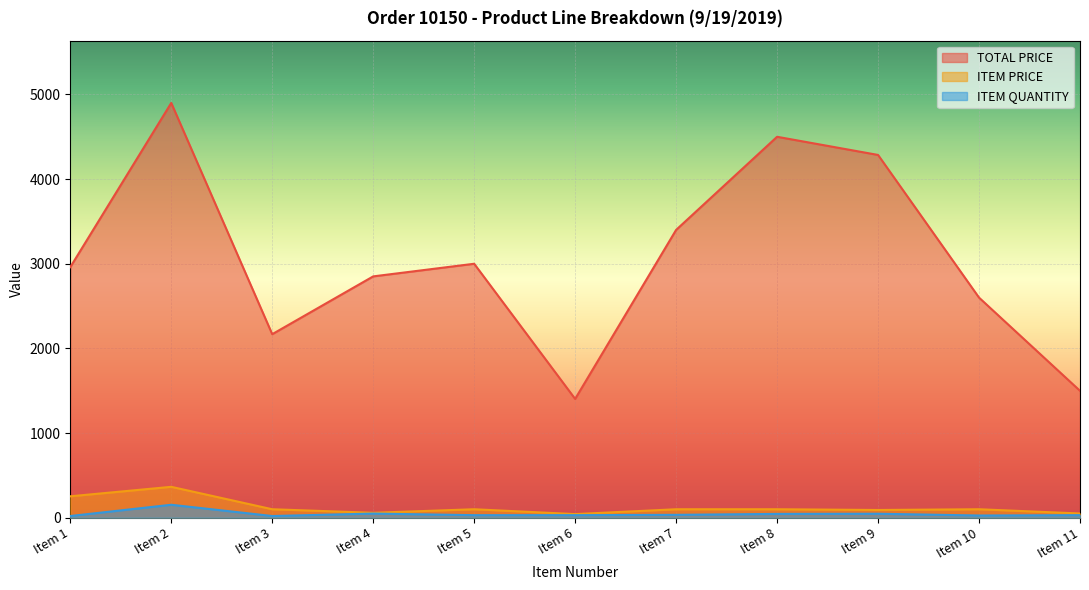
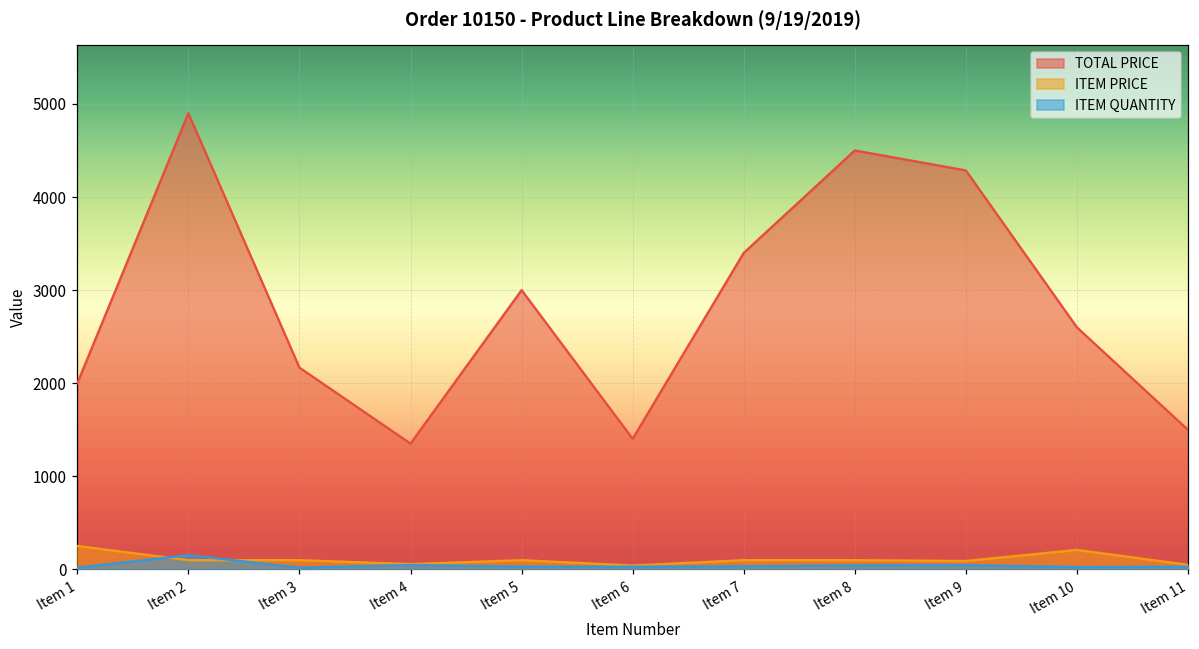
  {
    "TOTAL PRICE": {
-     "Item 1": 3000,
+     "Item 1": 2000,
      "Item 2": 4900,
      "Item 3": 2200,
-     "Item 4": 2900,
+     "Item 4": 1400,
      "Item 5": 3000,
      "Item 6": 1400,
      "Item 7": 3400,
      "Item 8": 4500,
      "Item 9": 4300,
      "Item 10": 2600,
      "Item 11": 1500
    },
    "ITEM PRICE": {
      "Item 1": 300,
-     "Item 2": 400,
+     "Item 2": 100,
      "Item 3": 100,
      "Item 5": 100,
      "Item 7": 100,
      "Item 8": 100,
      "Item 9": 100,
-     "Item 10": 100
+     "Item 10": 200
    },
    "ITEM QUANTITY": {
      "Item 1": 0,
      "Item 2": 200,
      "Item 3": 0,
      "Item 5": 0,
      "Item 7": 0,
      "Item 8": 0,
      "Item 9": 0,
      "Item 10": 0
    }
  }
